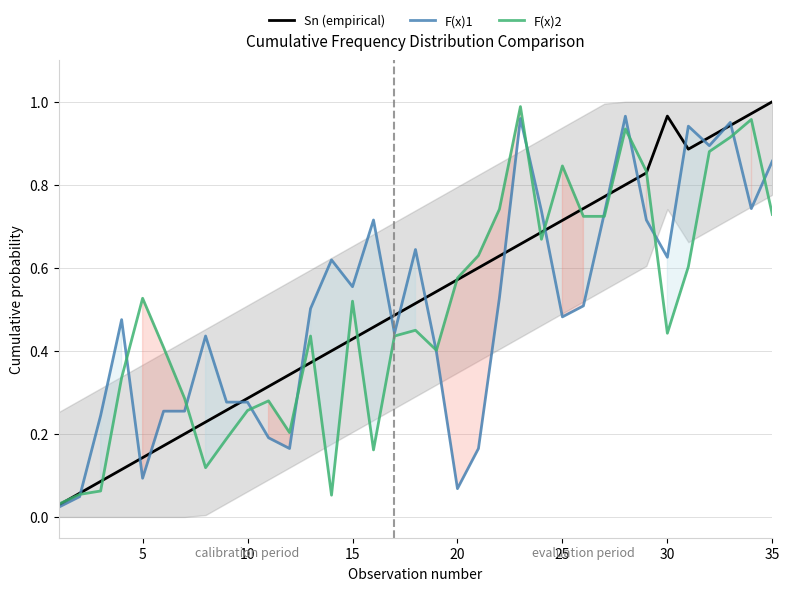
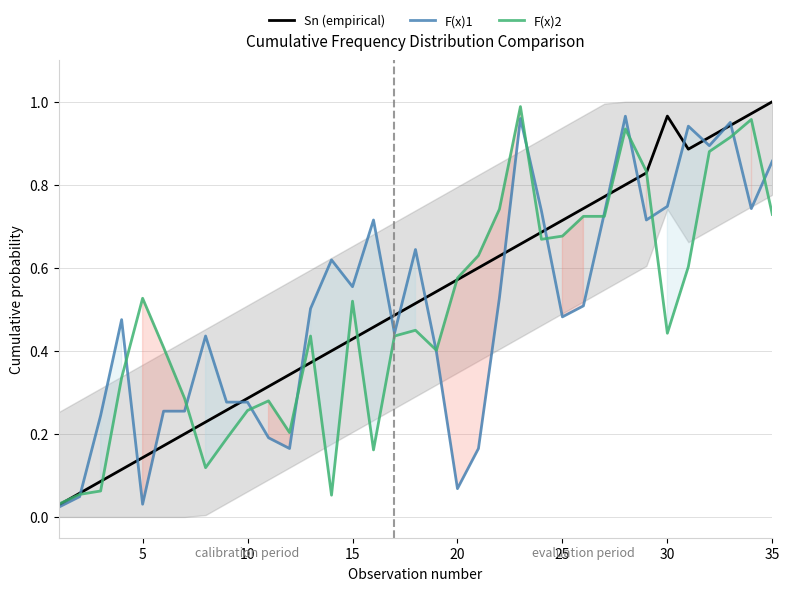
  {
    "Sn (empirical)": {
      "5": 0.14,
      "10": 0.29,
      "15": 0.43,
      "25": 0.71,
      "30": 0.97
    },
    "F(x)1": {
-     "5": 0.09,
+     "5": 0.03,
      "10": 0.28,
      "15": 0.55,
      "20": 0.07,
      "25": 0.48,
-     "30": 0.63,
+     "30": 0.75,
      "35": 0.86
    },
    "F(x)2": {
      "5": 0.53,
      "10": 0.26,
      "15": 0.52,
-     "25": 0.85,
+     "25": 0.68,
      "30": 0.44,
      "35": 0.73
    }
  }
